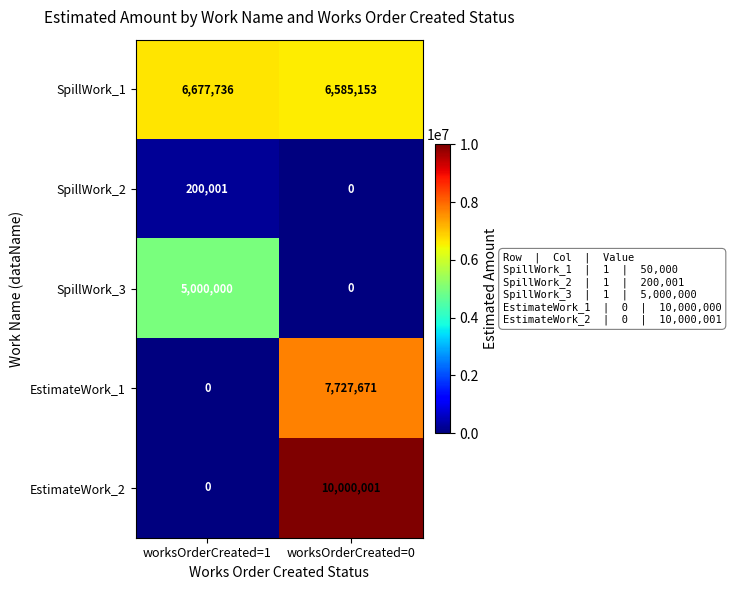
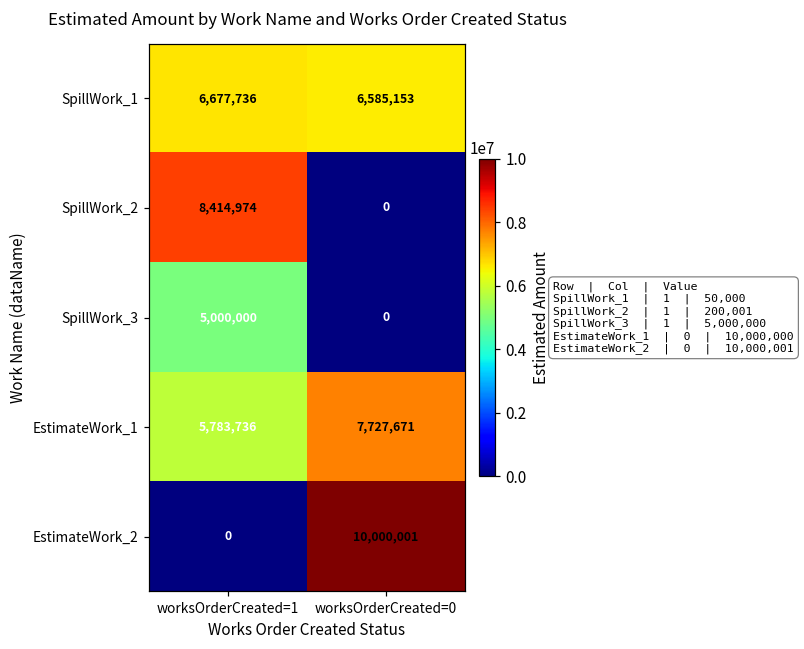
  {
    "SpillWork_1": {
      "worksOrderCreated=1": "6,677,736",
      "worksOrderCreated=0": "6,585,153"
    },
    "SpillWork_2": {
-     "worksOrderCreated=1": "200,001",
+     "worksOrderCreated=1": "8,414,974",
      "worksOrderCreated=0": "0"
    },
    "SpillWork_3": {
      "worksOrderCreated=1": "5,000,000",
      "worksOrderCreated=0": "0"
    },
    "EstimateWork_1": {
-     "worksOrderCreated=1": "0",
+     "worksOrderCreated=1": "5,783,736",
      "worksOrderCreated=0": "7,727,671"
    },
    "EstimateWork_2": {
      "worksOrderCreated=1": "0",
      "worksOrderCreated=0": "10,000,001"
    }
  }
